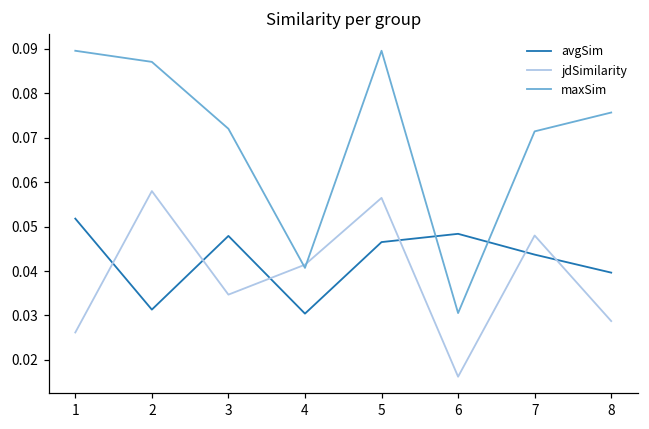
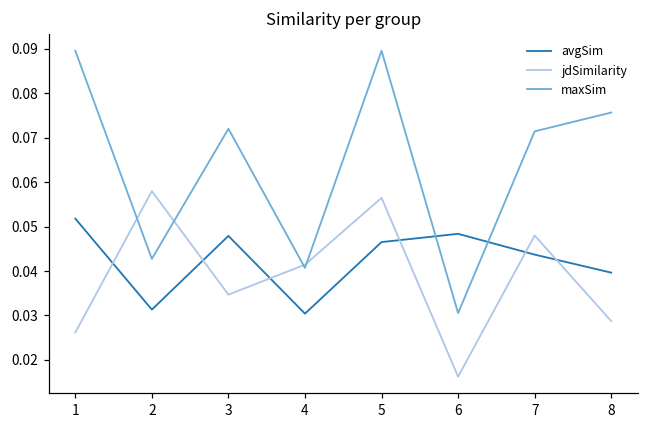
  {
    "avgSim": {
      "1": 0.052,
      "2": 0.031,
      "3": 0.048,
      "4": 0.030,
      "5": 0.047,
      "6": 0.048,
      "7": 0.044,
      "8": 0.040
    },
    "jdSimilarity": {
      "1": 0.026,
      "2": 0.058,
      "3": 0.035,
      "4": 0.041,
      "5": 0.056,
      "6": 0.016,
      "7": 0.048,
      "8": 0.029
    },
    "maxSim": {
      "1": 0.090,
-     "2": 0.087,
+     "2": 0.043,
      "3": 0.072,
      "4": 0.041,
      "5": 0.090,
      "6": 0.031,
      "7": 0.071,
      "8": 0.076
    }
  }
